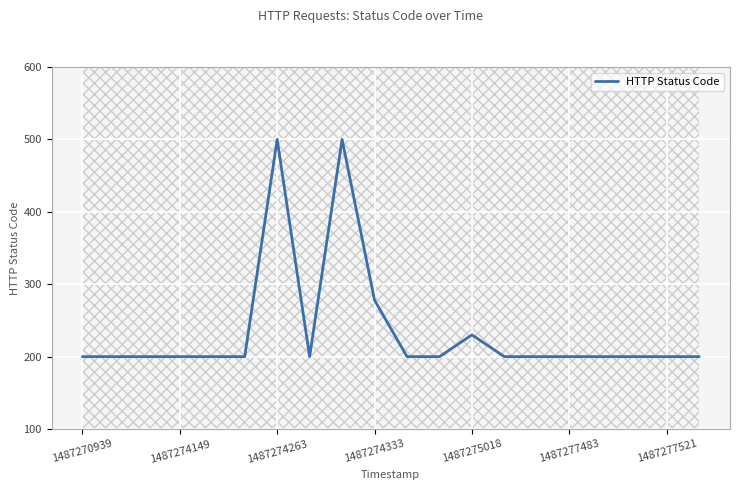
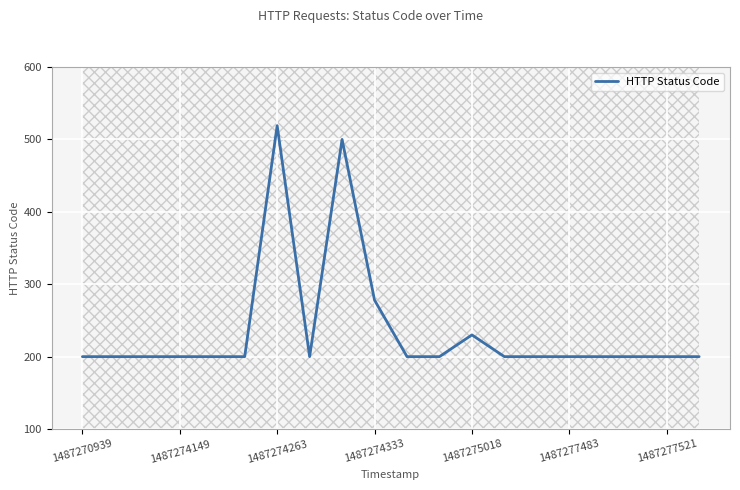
  {
    "HTTP Status Code": {
      "1487270939": 200,
      "1487274149": 200,
-     "1487274263": 500,
+     "1487274263": 520,
      "1487274333": 280,
      "1487275018": 230,
      "1487277483": 200,
      "1487277521": 200
    }
  }
